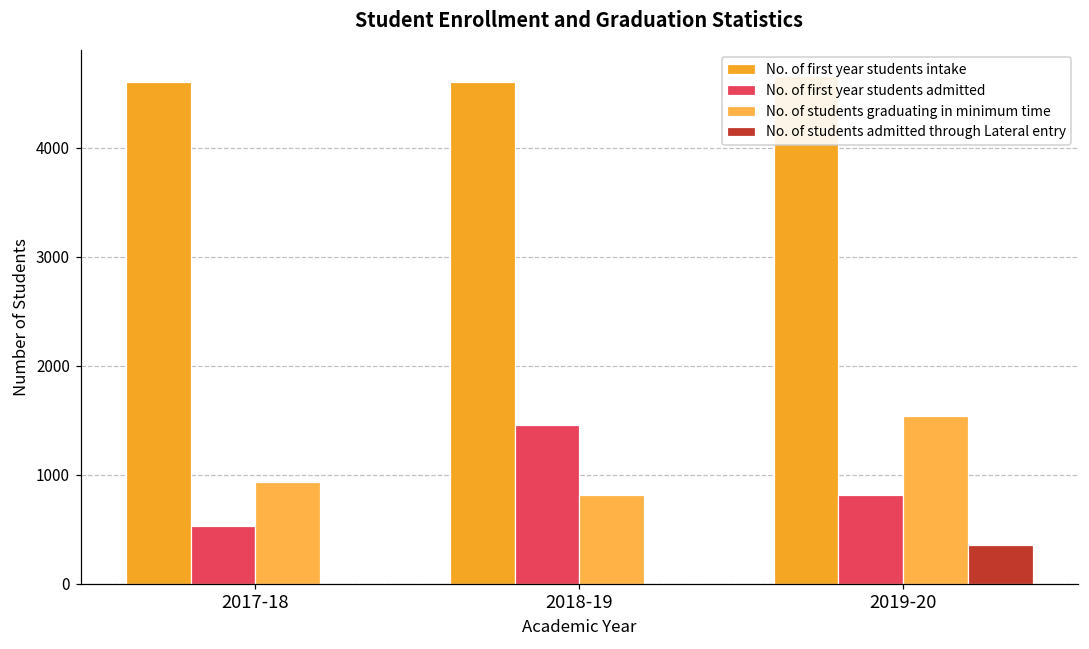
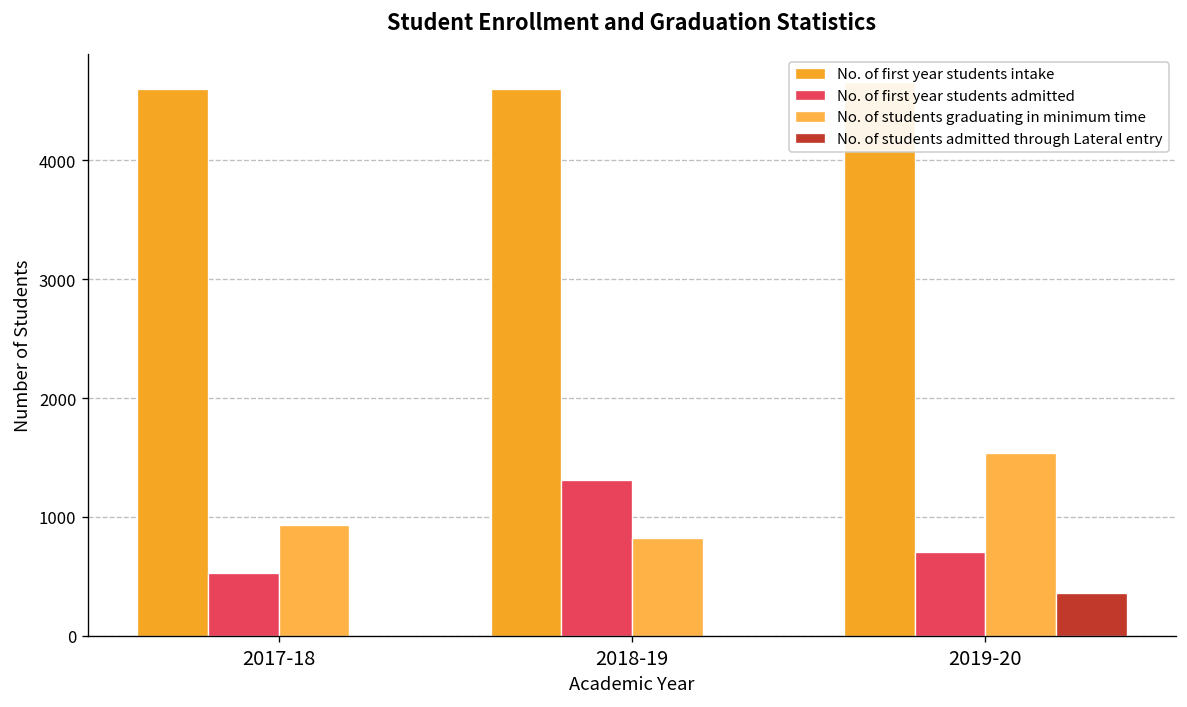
  {
    "No. of first year students admitted": {
      "2017-18": 500,
-     "2018-19": 1500,
-     "2019-20": 800
+     "2018-19": 1300,
+     "2019-20": 700
    },
    "No. of students admitted through Lateral entry": {
      "2017-18": 0,
      "2018-19": 0,
      "2019-20": 400
    }
  }
